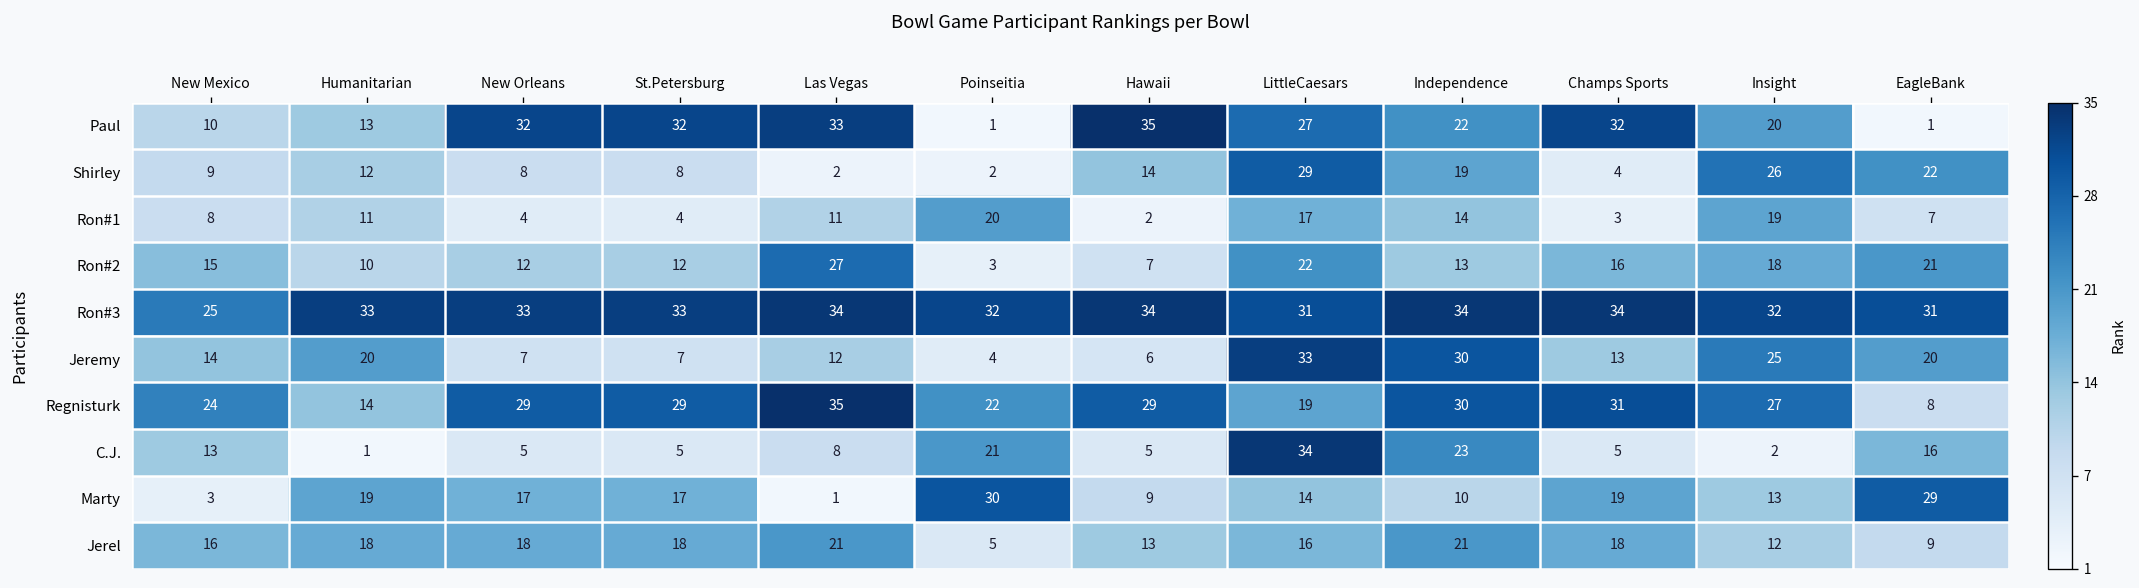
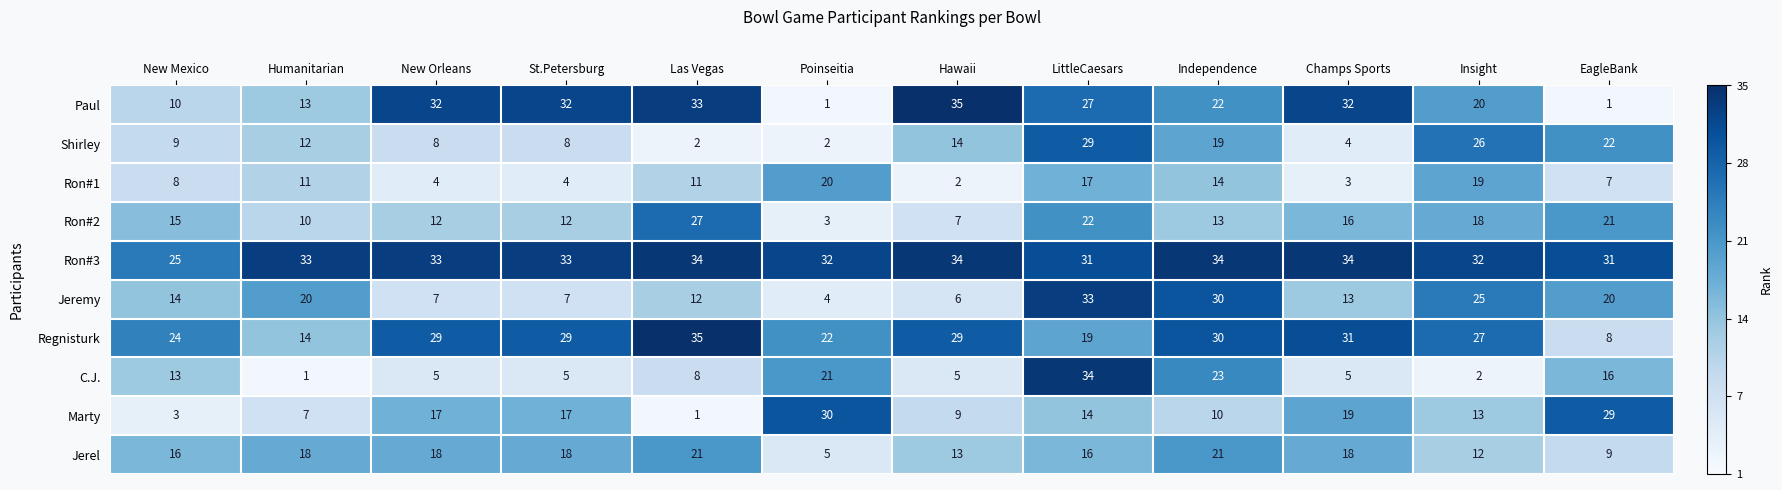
  {
    "Paul": {
      "New Mexico": 10,
      "Humanitarian": 13,
      "New Orleans": 32,
      "St.Petersburg": 32,
      "Las Vegas": 33,
      "Poinseitia": 1,
      "Hawaii": 35,
      "LittleCaesars": 27,
      "Independence": 22,
      "Champs Sports": 32,
      "Insight": 20,
      "EagleBank": 1
    },
    "Shirley": {
      "New Mexico": 9,
      "Humanitarian": 12,
      "New Orleans": 8,
      "St.Petersburg": 8,
      "Las Vegas": 2,
      "Poinseitia": 2,
      "Hawaii": 14,
      "LittleCaesars": 29,
      "Independence": 19,
      "Champs Sports": 4,
      "Insight": 26,
      "EagleBank": 22
    },
    "Ron#1": {
      "New Mexico": 8,
      "Humanitarian": 11,
      "New Orleans": 4,
      "St.Petersburg": 4,
      "Las Vegas": 11,
      "Poinseitia": 20,
      "Hawaii": 2,
      "LittleCaesars": 17,
      "Independence": 14,
      "Champs Sports": 3,
      "Insight": 19,
      "EagleBank": 7
    },
    "Ron#2": {
      "New Mexico": 15,
      "Humanitarian": 10,
      "New Orleans": 12,
      "St.Petersburg": 12,
      "Las Vegas": 27,
      "Poinseitia": 3,
      "Hawaii": 7,
      "LittleCaesars": 22,
      "Independence": 13,
      "Champs Sports": 16,
      "Insight": 18,
      "EagleBank": 21
    },
    "Ron#3": {
      "New Mexico": 25,
      "Humanitarian": 33,
      "New Orleans": 33,
      "St.Petersburg": 33,
      "Las Vegas": 34,
      "Poinseitia": 32,
      "Hawaii": 34,
      "LittleCaesars": 31,
      "Independence": 34,
      "Champs Sports": 34,
      "Insight": 32,
      "EagleBank": 31
    },
    "Jeremy": {
      "New Mexico": 14,
      "Humanitarian": 20,
      "New Orleans": 7,
      "St.Petersburg": 7,
      "Las Vegas": 12,
      "Poinseitia": 4,
      "Hawaii": 6,
      "LittleCaesars": 33,
      "Independence": 30,
      "Champs Sports": 13,
      "Insight": 25,
      "EagleBank": 20
    },
    "Regnisturk": {
      "New Mexico": 24,
      "Humanitarian": 14,
      "New Orleans": 29,
      "St.Petersburg": 29,
      "Las Vegas": 35,
      "Poinseitia": 22,
      "Hawaii": 29,
      "LittleCaesars": 19,
      "Independence": 30,
      "Champs Sports": 31,
      "Insight": 27,
      "EagleBank": 8
    },
    "C.J.": {
      "New Mexico": 13,
      "Humanitarian": 1,
      "New Orleans": 5,
      "St.Petersburg": 5,
      "Las Vegas": 8,
      "Poinseitia": 21,
      "Hawaii": 5,
      "LittleCaesars": 34,
      "Independence": 23,
      "Champs Sports": 5,
      "Insight": 2,
      "EagleBank": 16
    },
    "Marty": {
      "New Mexico": 3,
-     "Humanitarian": 19,
+     "Humanitarian": 7,
      "New Orleans": 17,
      "St.Petersburg": 17,
      "Las Vegas": 1,
      "Poinseitia": 30,
      "Hawaii": 9,
      "LittleCaesars": 14,
      "Independence": 10,
      "Champs Sports": 19,
      "Insight": 13,
      "EagleBank": 29
    },
    "Jerel": {
      "New Mexico": 16,
      "Humanitarian": 18,
      "New Orleans": 18,
      "St.Petersburg": 18,
      "Las Vegas": 21,
      "Poinseitia": 5,
      "Hawaii": 13,
      "LittleCaesars": 16,
      "Independence": 21,
      "Champs Sports": 18,
      "Insight": 12,
      "EagleBank": 9
    }
  }
